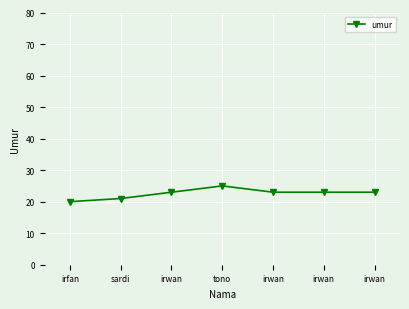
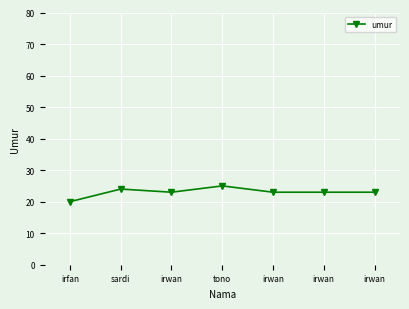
  {
    "irfan": 20,
-   "sardi": 21,
+   "sardi": 24,
    "tono": 25
  }
